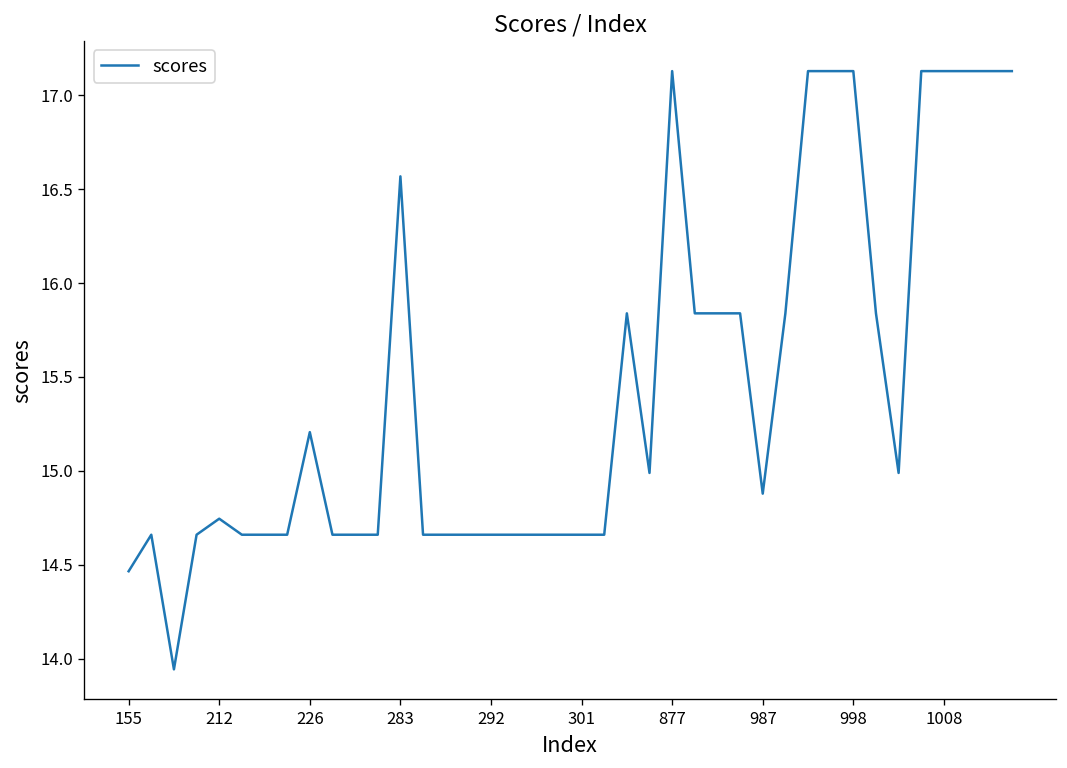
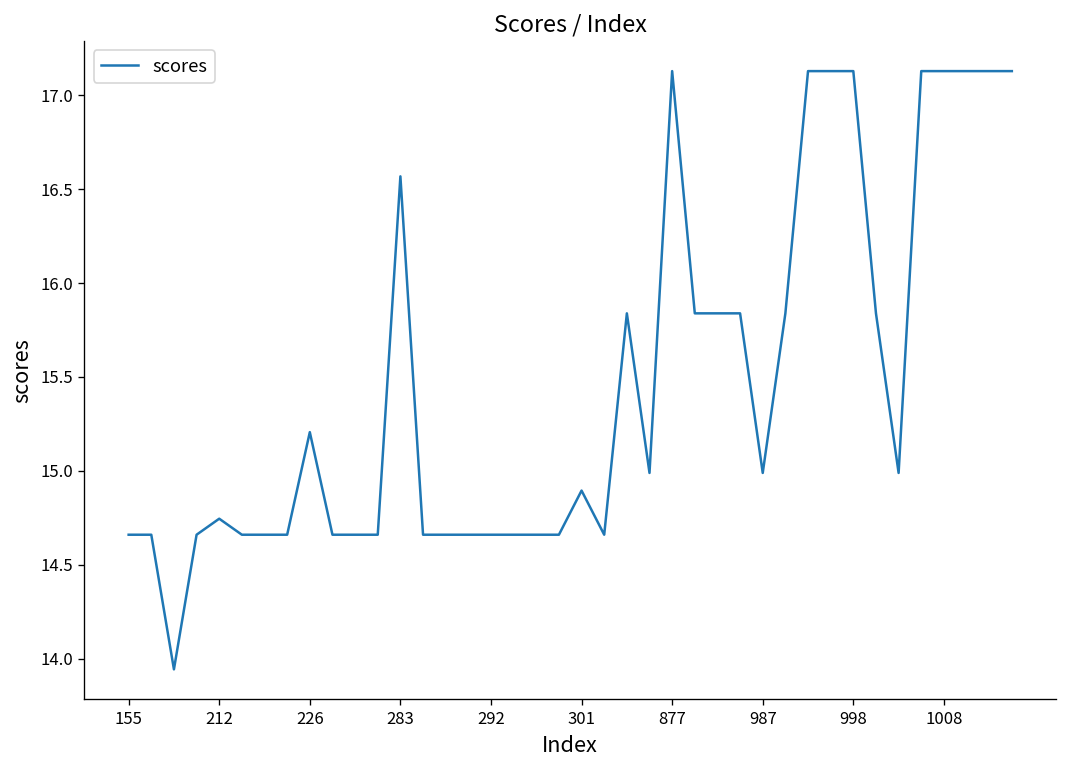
  {
-   "155": 14.47,
+   "155": 14.66,
    "212": 14.75,
    "226": 15.21,
    "283": 16.57,
    "292": 14.66,
-   "301": 14.66,
+   "301": 14.90,
    "877": 17.13,
-   "987": 14.88,
+   "987": 14.99,
    "998": 17.13,
    "1008": 17.13
  }
